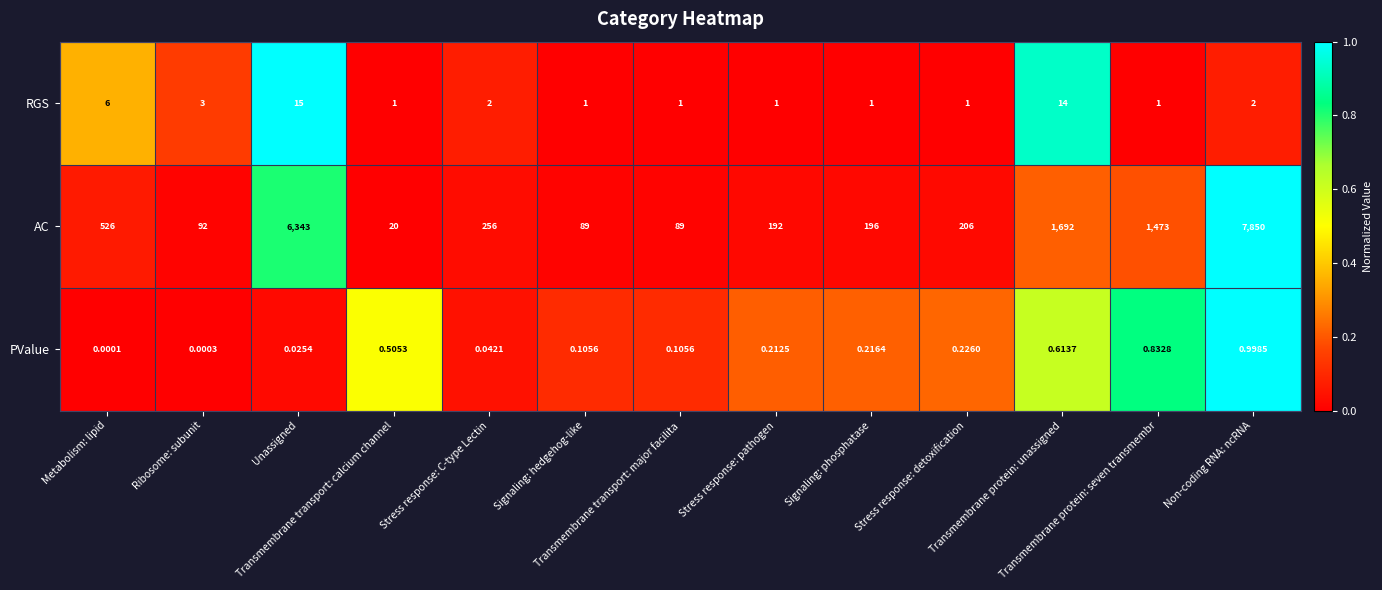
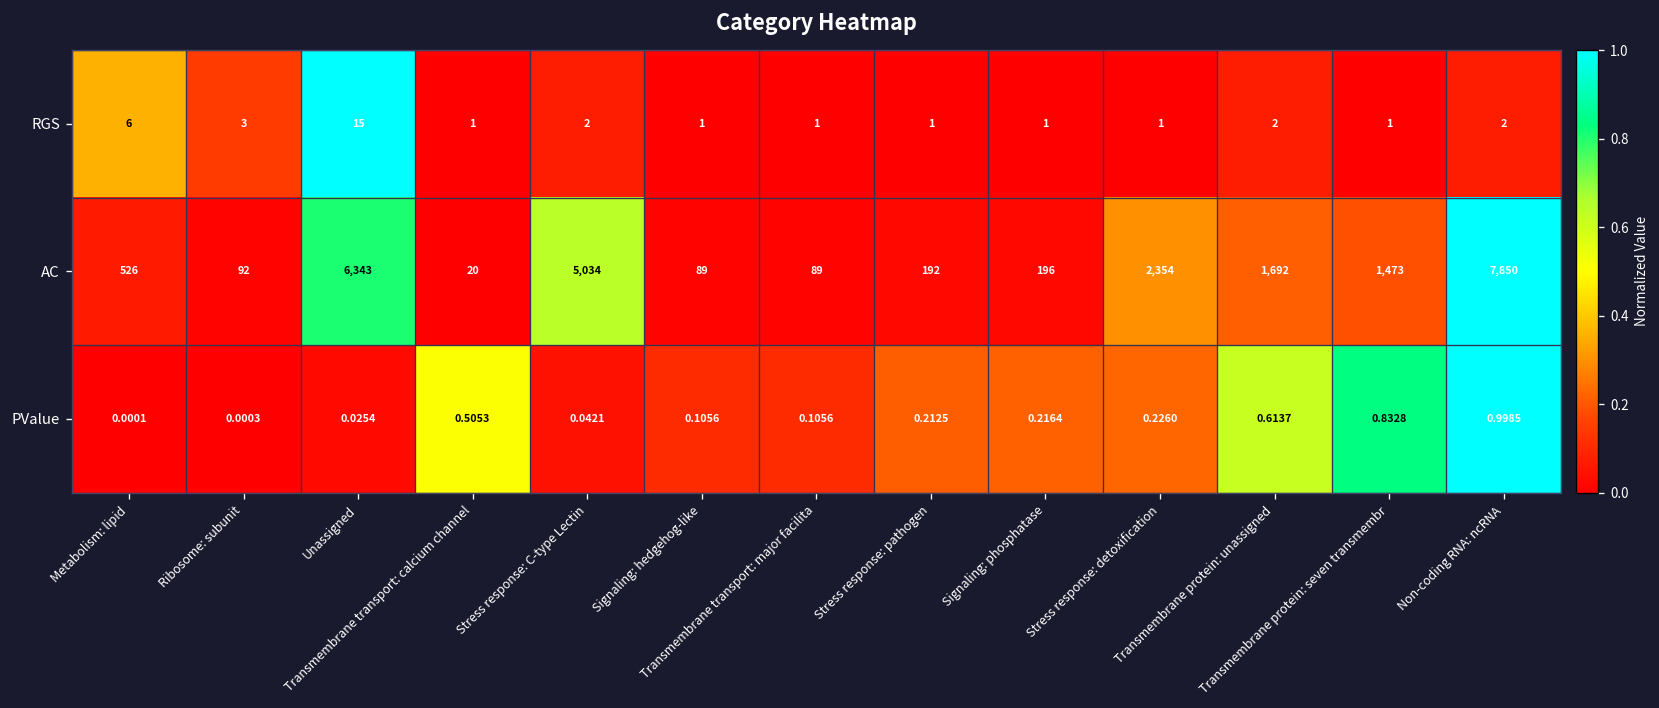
  {
    "RGS": {
      "Metabolism: lipid": "6",
      "Ribosome: subunit": "3",
      "Unassigned": "15",
      "Transmembrane transport: calcium channel": "1",
      "Stress response: C-type Lectin": "2",
      "Signaling: hedgehog-like": "1",
      "Transmembrane transport: major facilita": "1",
      "Stress response: pathogen": "1",
      "Signaling: phosphatase": "1",
      "Stress response: detoxification": "1",
-     "Transmembrane protein: unassigned": "14",
+     "Transmembrane protein: unassigned": "2",
      "Transmembrane protein: seven transmembr": "1",
      "Non-coding RNA: ncRNA": "2"
    },
    "AC": {
      "Metabolism: lipid": "526",
      "Ribosome: subunit": "92",
      "Unassigned": "6,343",
      "Transmembrane transport: calcium channel": "20",
-     "Stress response: C-type Lectin": "256",
+     "Stress response: C-type Lectin": "5,034",
      "Signaling: hedgehog-like": "89",
      "Transmembrane transport: major facilita": "89",
      "Stress response: pathogen": "192",
      "Signaling: phosphatase": "196",
-     "Stress response: detoxification": "206",
+     "Stress response: detoxification": "2,354",
      "Transmembrane protein: unassigned": "1,692",
      "Transmembrane protein: seven transmembr": "1,473",
      "Non-coding RNA: ncRNA": "7,850"
    },
    "PValue": {
      "Metabolism: lipid": "0.0001",
      "Ribosome: subunit": "0.0003",
      "Unassigned": "0.0254",
      "Transmembrane transport: calcium channel": "0.5053",
      "Stress response: C-type Lectin": "0.0421",
      "Signaling: hedgehog-like": "0.1056",
      "Transmembrane transport: major facilita": "0.1056",
      "Stress response: pathogen": "0.2125",
      "Signaling: phosphatase": "0.2164",
      "Stress response: detoxification": "0.2260",
      "Transmembrane protein: unassigned": "0.6137",
      "Transmembrane protein: seven transmembr": "0.8328",
      "Non-coding RNA: ncRNA": "0.9985"
    }
  }
